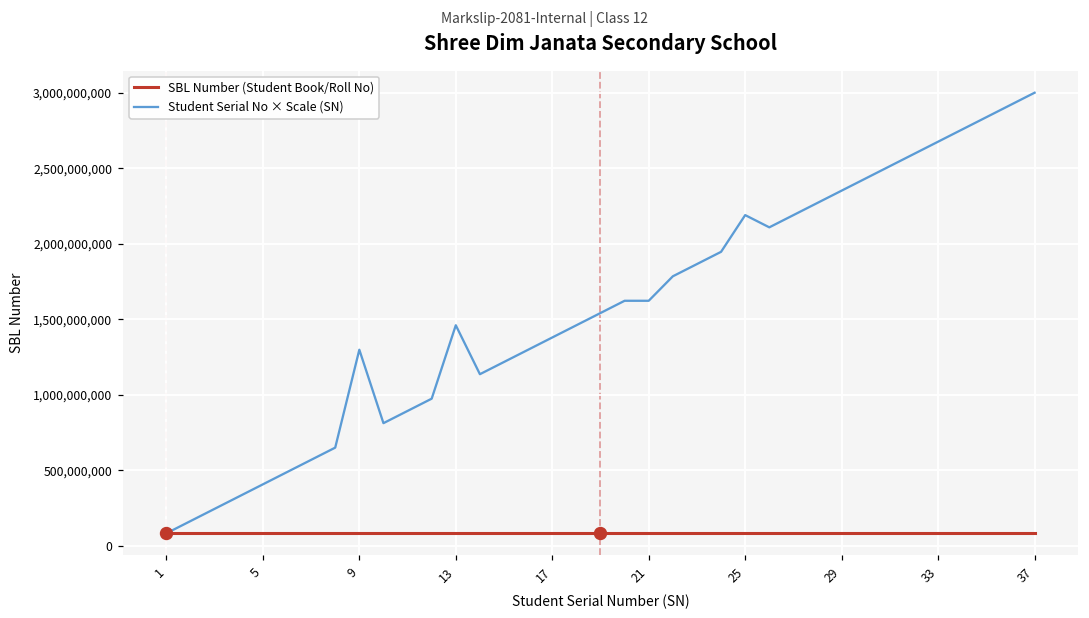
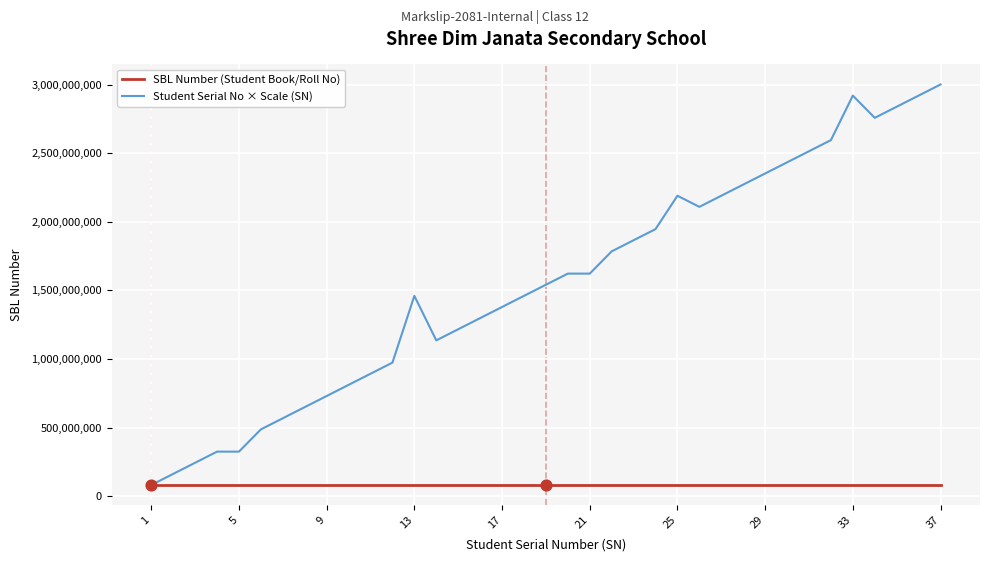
  {
    "Student Serial No × Scale (SN)": {
-     "5": "410,000,000",
-     "9": "1,300,000,000",
+     "5": "320,000,000",
+     "9": "730,000,000",
      "13": "1,460,000,000",
      "17": "1,380,000,000",
      "21": "1,620,000,000",
      "25": "2,190,000,000",
      "29": "2,350,000,000",
-     "33": "2,680,000,000",
+     "33": "2,920,000,000",
      "37": "3,000,000,000"
    }
  }
